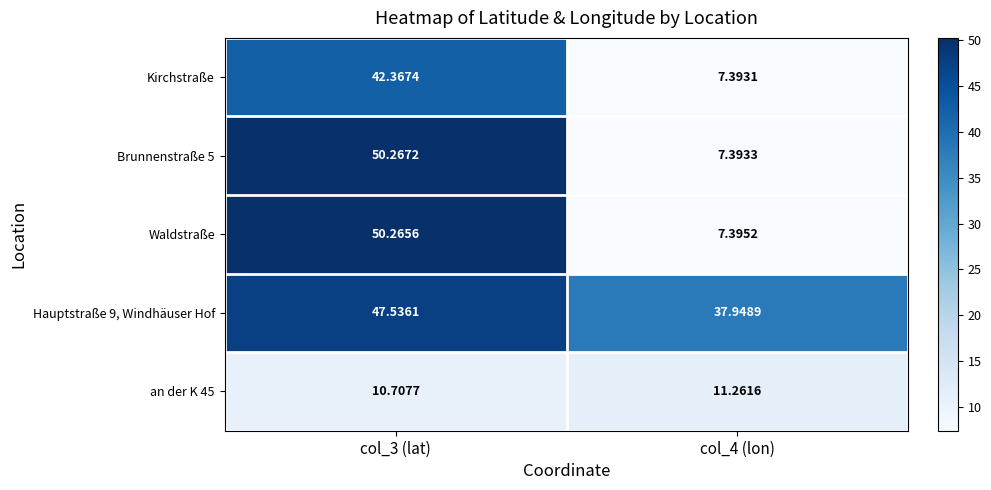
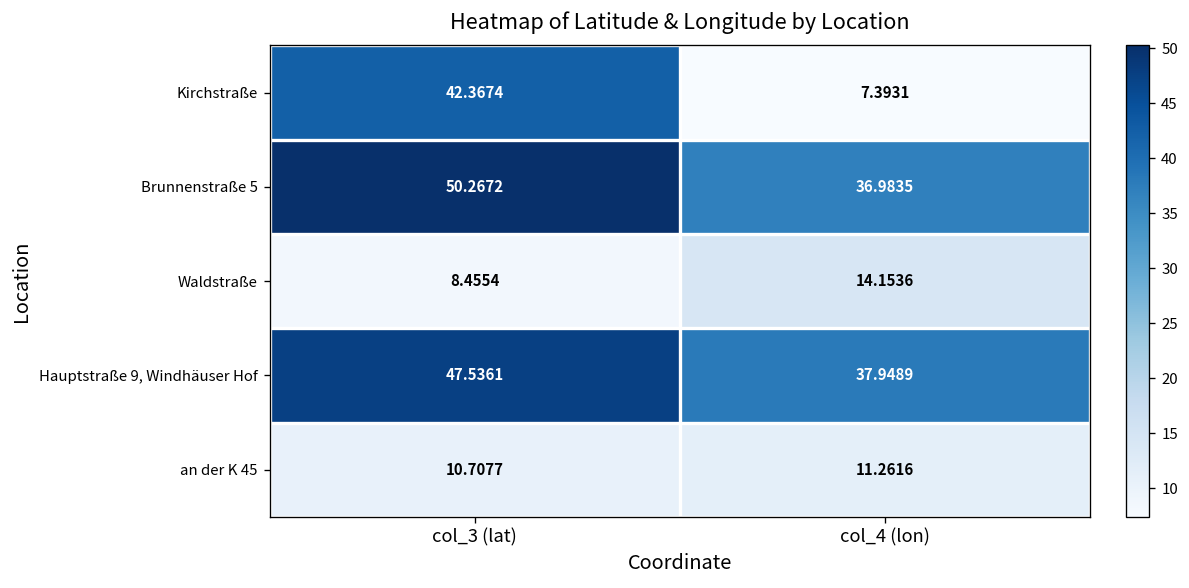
  {
    "Kirchstraße": {
      "col_3 (lat)": 42.3674,
      "col_4 (lon)": 7.3931
    },
    "Brunnenstraße 5": {
      "col_3 (lat)": 50.2672,
-     "col_4 (lon)": 7.3933
+     "col_4 (lon)": 36.9835
    },
    "Waldstraße": {
-     "col_3 (lat)": 50.2656,
-     "col_4 (lon)": 7.3952
+     "col_3 (lat)": 8.4554,
+     "col_4 (lon)": 14.1536
    },
    "Hauptstraße 9, Windhäuser Hof": {
      "col_3 (lat)": 47.5361,
      "col_4 (lon)": 37.9489
    },
    "an der K 45": {
      "col_3 (lat)": 10.7077,
      "col_4 (lon)": 11.2616
    }
  }
